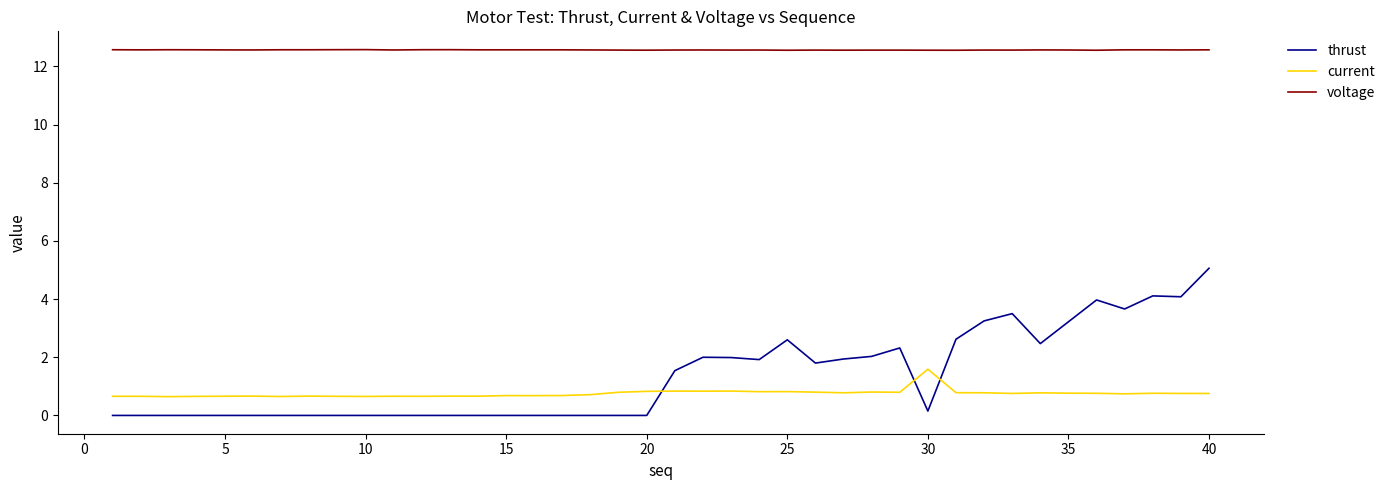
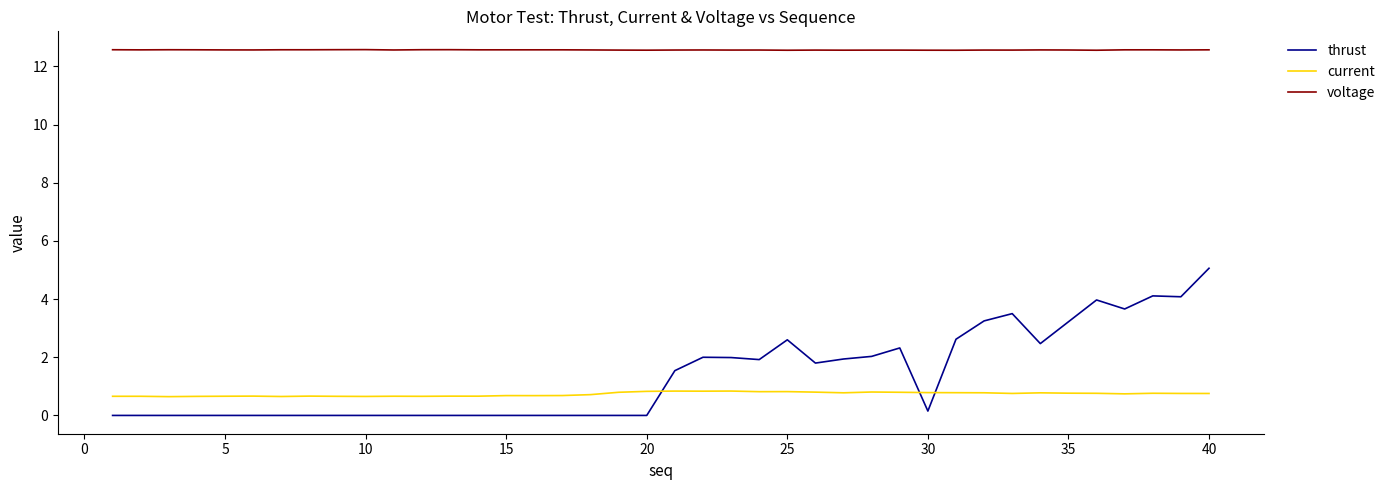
  {
    "thrust": {
      "5": 0.0,
      "10": 0.0,
      "15": 0.0,
      "20": 0.0,
      "25": 2.6,
      "30": 0.2,
      "35": 3.2,
      "40": 5.1
    },
    "current": {
      "5": 0.7,
      "10": 0.7,
      "15": 0.7,
      "20": 0.8,
      "25": 0.8,
-     "30": 1.6,
+     "30": 0.8,
      "35": 0.8,
      "40": 0.8
    },
    "voltage": {
      "5": 12.6,
      "10": 12.6,
      "15": 12.6,
      "20": 12.6,
      "25": 12.6,
      "30": 12.6,
      "35": 12.6,
      "40": 12.6
    }
  }
